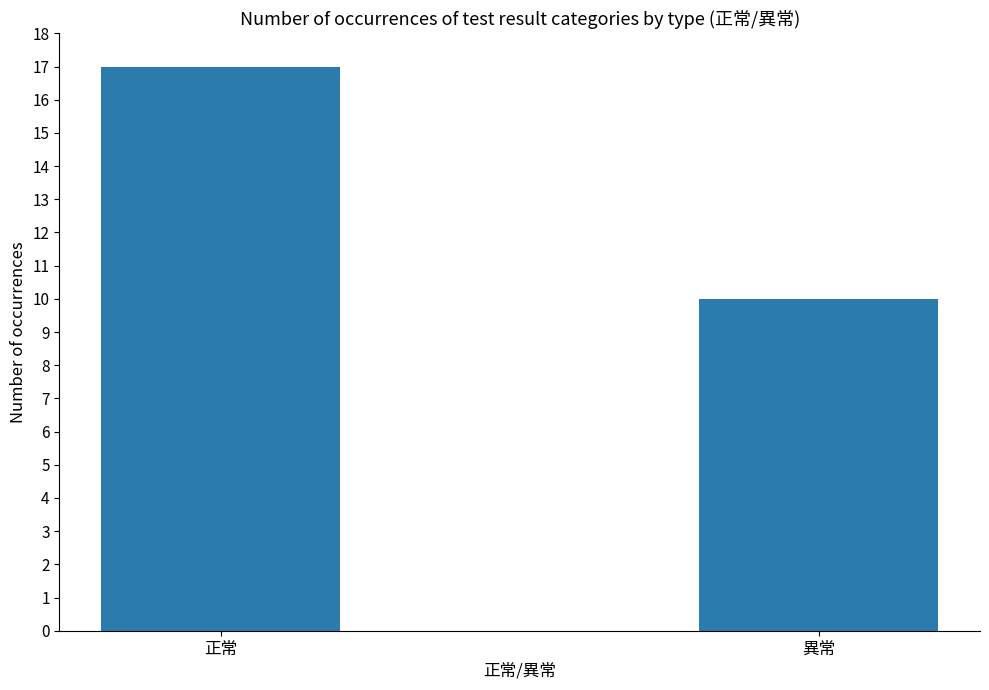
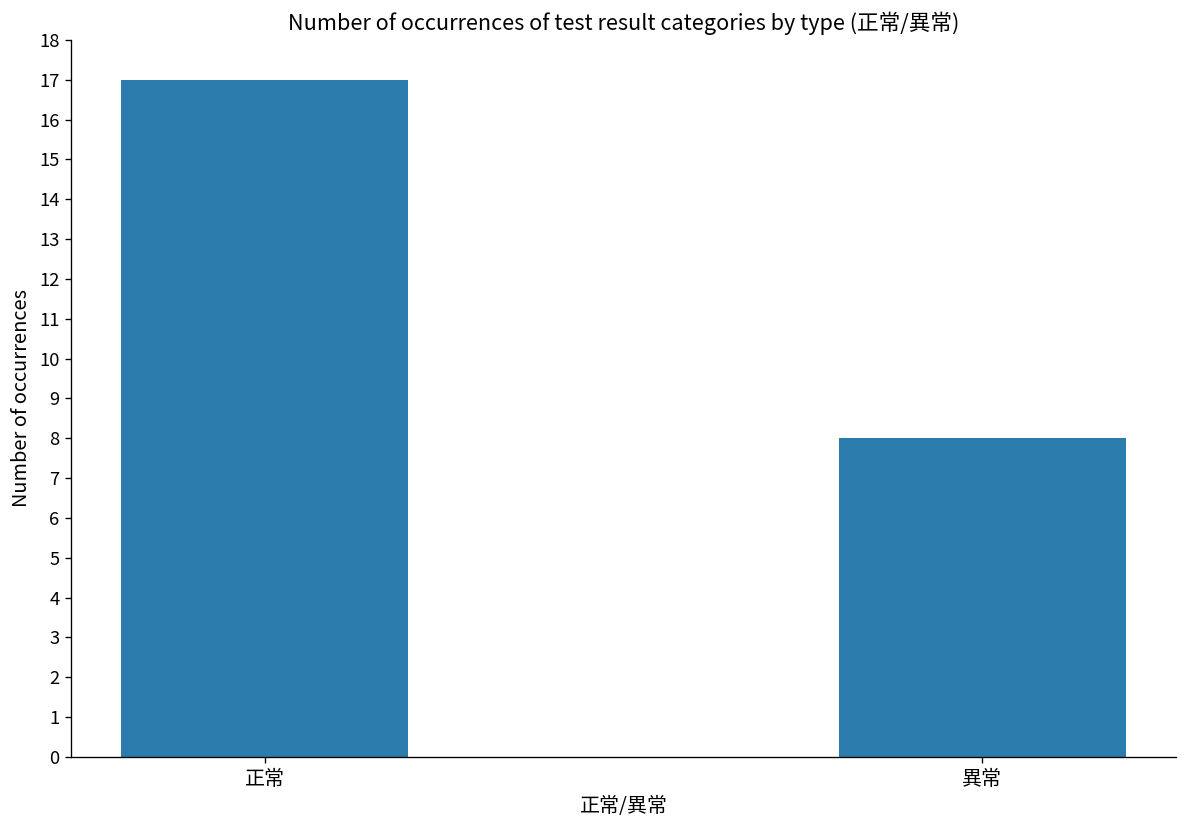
  {
    "正常": 17,
-   "異常": 10
+   "異常": 8
  }
